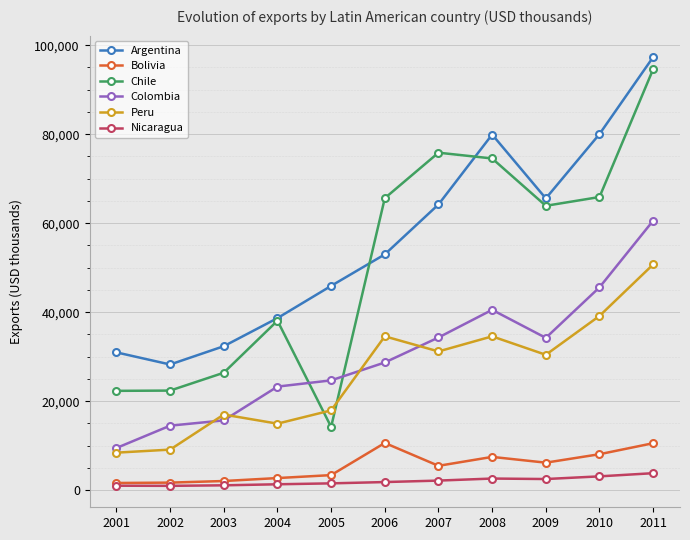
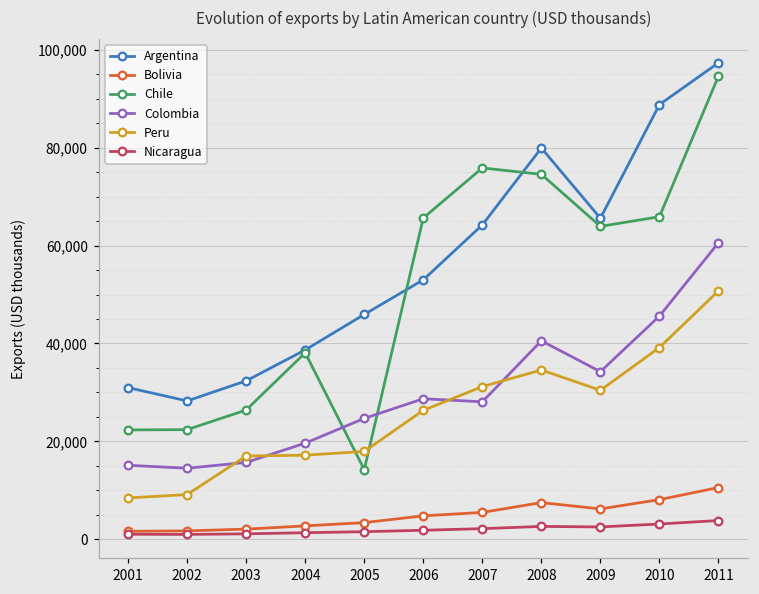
  {
    "Argentina": {
      "2001": "31,000",
      "2002": "28,000",
      "2003": "32,000",
      "2004": "39,000",
      "2005": "46,000",
      "2006": "53,000",
      "2007": "64,000",
      "2008": "80,000",
      "2009": "66,000",
-     "2010": "80,000",
+     "2010": "89,000",
      "2011": "97,000"
    },
    "Bolivia": {
      "2001": "2,000",
      "2002": "2,000",
      "2003": "2,000",
      "2004": "3,000",
      "2005": "3,000",
-     "2006": "11,000",
+     "2006": "5,000",
      "2007": "5,000",
      "2008": "7,000",
      "2009": "6,000",
      "2010": "8,000",
      "2011": "11,000"
    },
    "Chile": {
      "2001": "22,000",
      "2002": "22,000",
      "2003": "26,000",
      "2004": "38,000",
      "2005": "14,000",
      "2006": "66,000",
      "2007": "76,000",
      "2008": "75,000",
      "2009": "64,000",
      "2010": "66,000",
      "2011": "95,000"
    },
    "Colombia": {
-     "2001": "9,000",
+     "2001": "15,000",
      "2002": "15,000",
      "2003": "16,000",
-     "2004": "23,000",
+     "2004": "20,000",
      "2005": "25,000",
      "2006": "29,000",
-     "2007": "34,000",
+     "2007": "28,000",
      "2008": "41,000",
      "2009": "34,000",
      "2010": "46,000",
      "2011": "61,000"
    },
    "Peru": {
      "2001": "8,000",
      "2002": "9,000",
      "2003": "17,000",
-     "2004": "15,000",
+     "2004": "17,000",
      "2005": "18,000",
-     "2006": "35,000",
+     "2006": "26,000",
      "2007": "31,000",
      "2008": "35,000",
      "2009": "30,000",
      "2010": "39,000",
      "2011": "51,000"
    },
    "Nicaragua": {
      "2001": "1,000",
      "2002": "1,000",
      "2003": "1,000",
      "2004": "1,000",
      "2005": "2,000",
      "2006": "2,000",
      "2007": "2,000",
      "2008": "3,000",
      "2009": "3,000",
      "2010": "3,000",
      "2011": "4,000"
    }
  }
